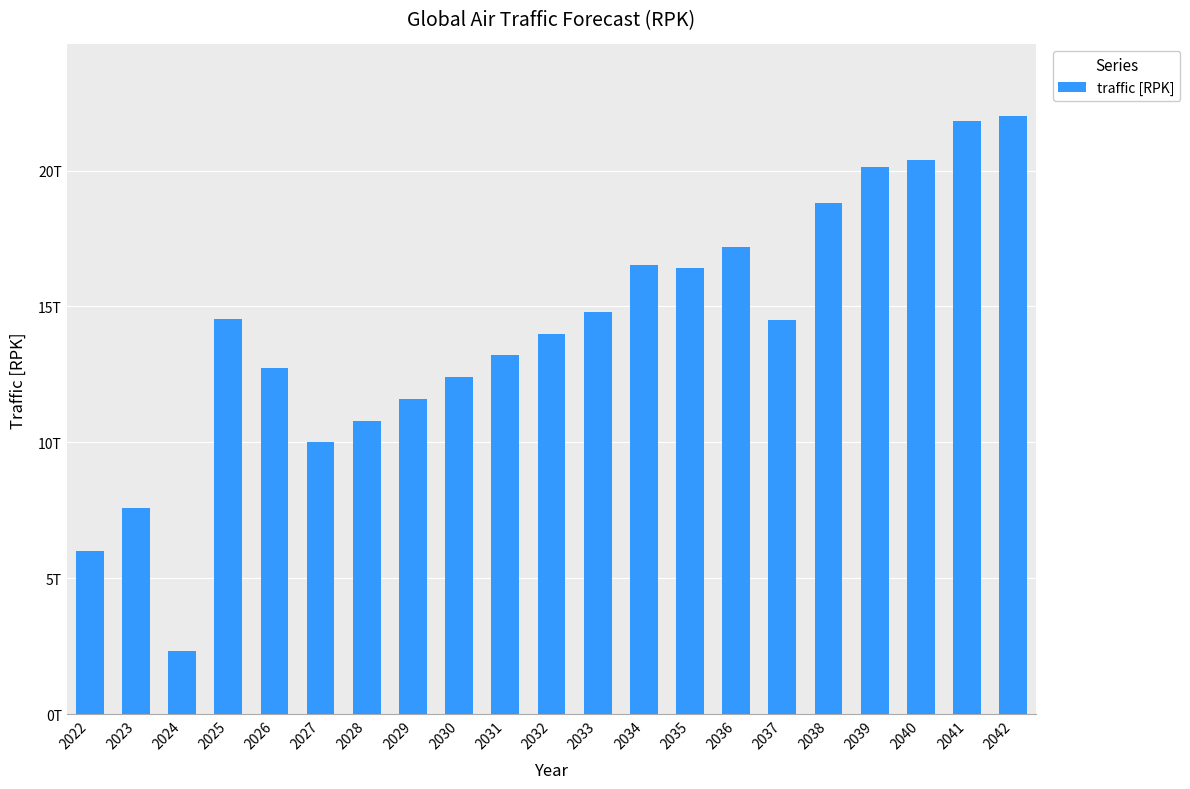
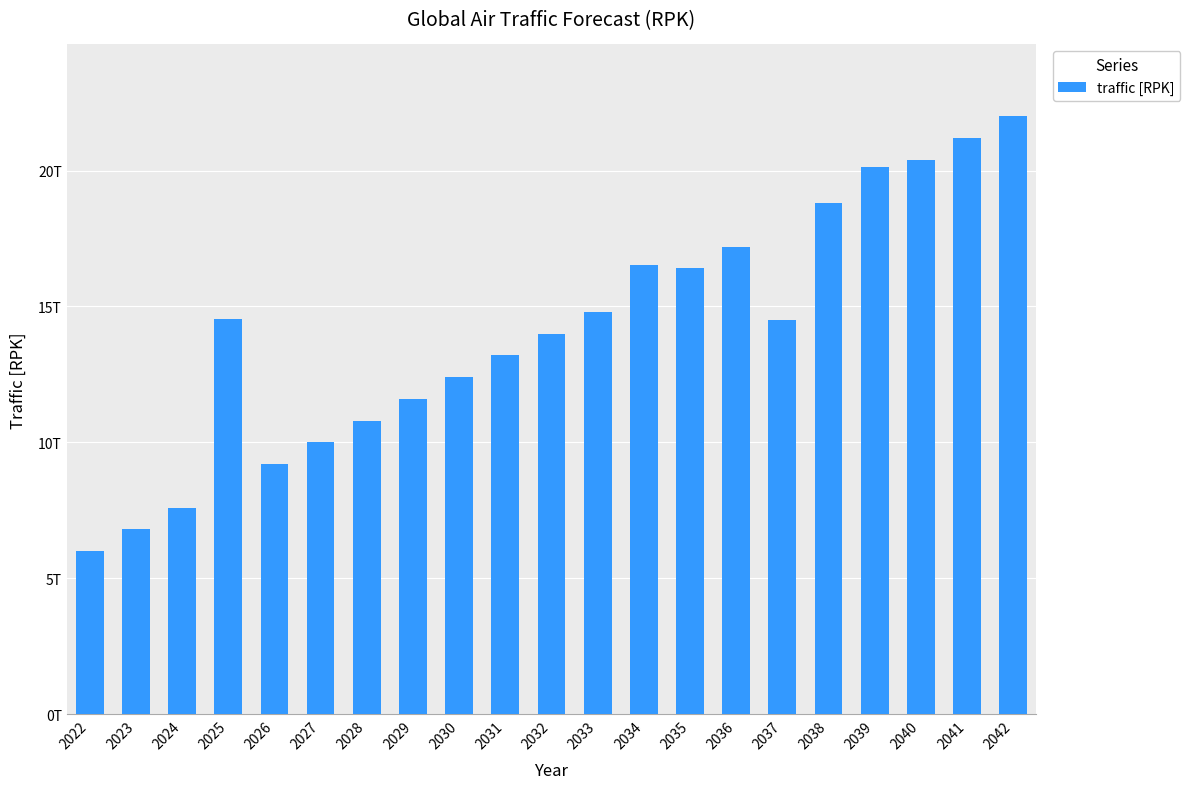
  {
    "2022": "6.0T",
-   "2023": "7.6T",
-   "2024": "2.3T",
+   "2023": "6.8T",
+   "2024": "7.6T",
    "2025": "14.5T",
-   "2026": "12.7T",
+   "2026": "9.2T",
    "2027": "10.0T",
    "2028": "10.8T",
    "2029": "11.6T",
    "2030": "12.4T",
    "2031": "13.2T",
    "2032": "14.0T",
    "2033": "14.8T",
    "2034": "16.5T",
    "2035": "16.4T",
    "2036": "17.2T",
    "2037": "14.5T",
    "2038": "18.8T",
    "2039": "20.1T",
    "2040": "20.4T",
-   "2041": "21.8T",
+   "2041": "21.2T",
    "2042": "22.0T"
  }
